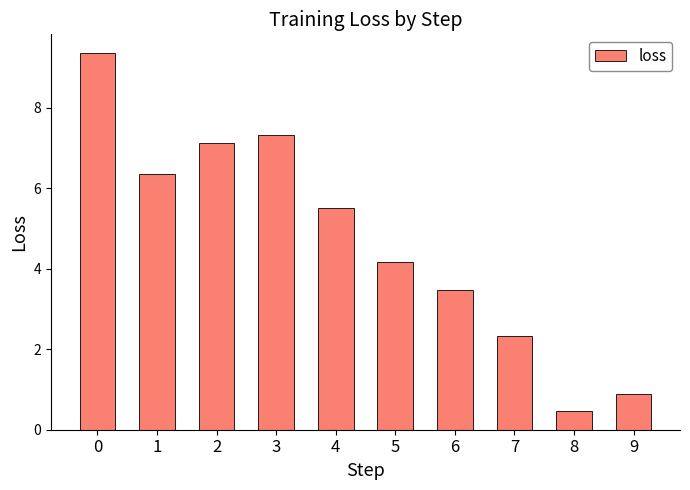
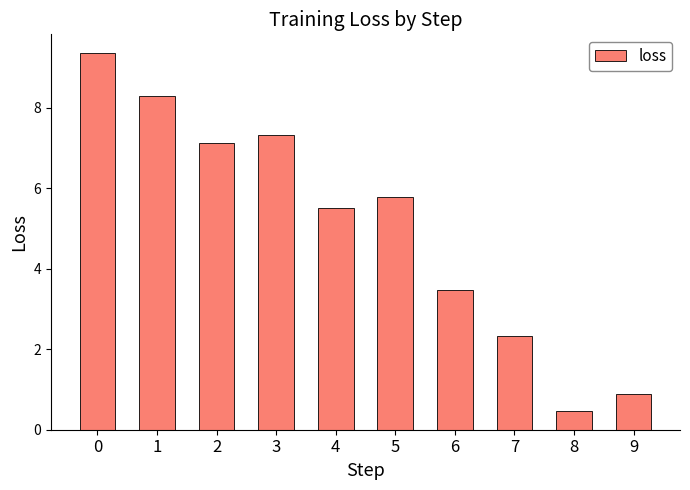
  {
    "0": 9.3,
-   "1": 6.4,
+   "1": 8.3,
    "2": 7.1,
    "3": 7.3,
    "4": 5.5,
-   "5": 4.2,
+   "5": 5.8,
    "6": 3.5,
    "7": 2.3,
    "8": 0.5,
    "9": 0.9
  }
